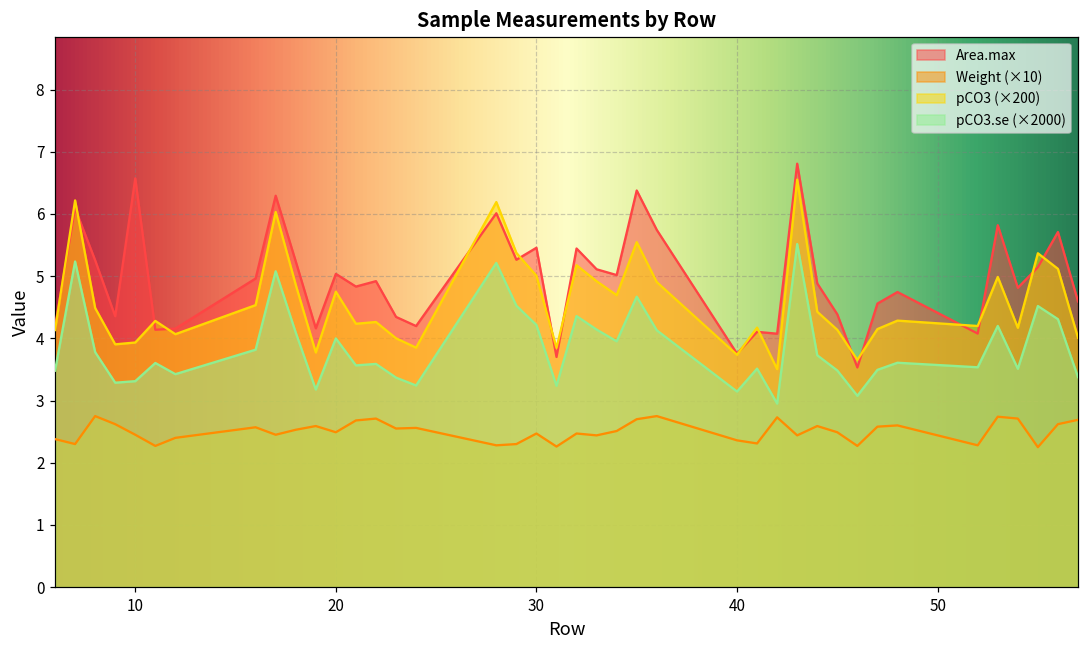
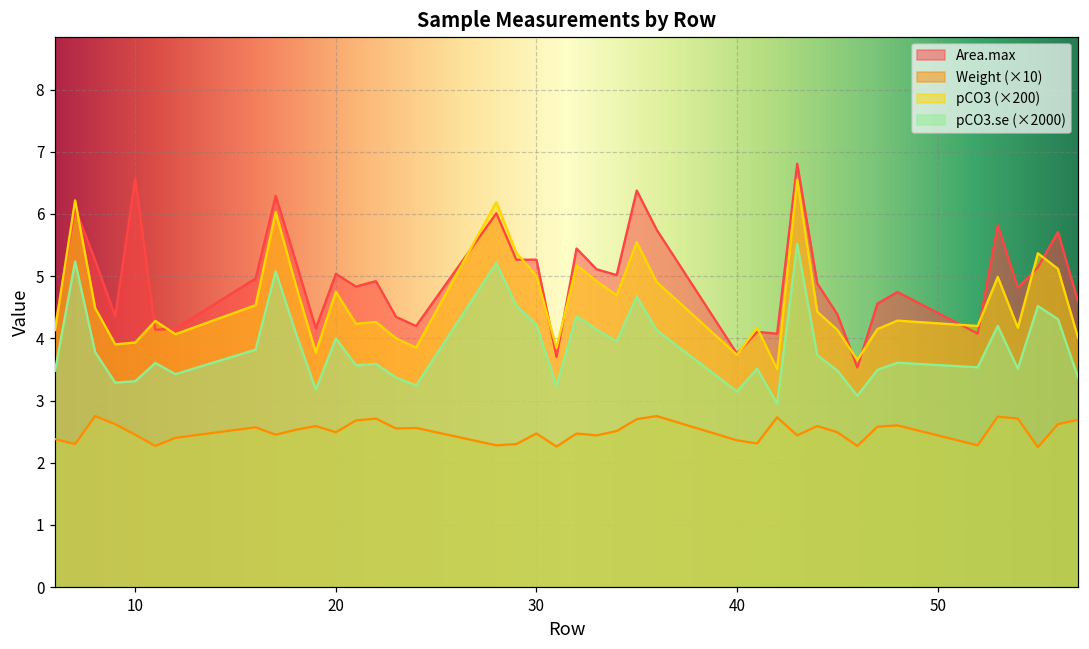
  {
    "Area.max": {
      "10": 6.6,
      "20": 5.0,
-     "30": 5.5
+     "30": 5.3
    },
    "pCO3.se (×2000)": {
      "10": 3.3,
      "20": 4.0,
      "30": 4.2,
      "40": 3.1
    }
  }
